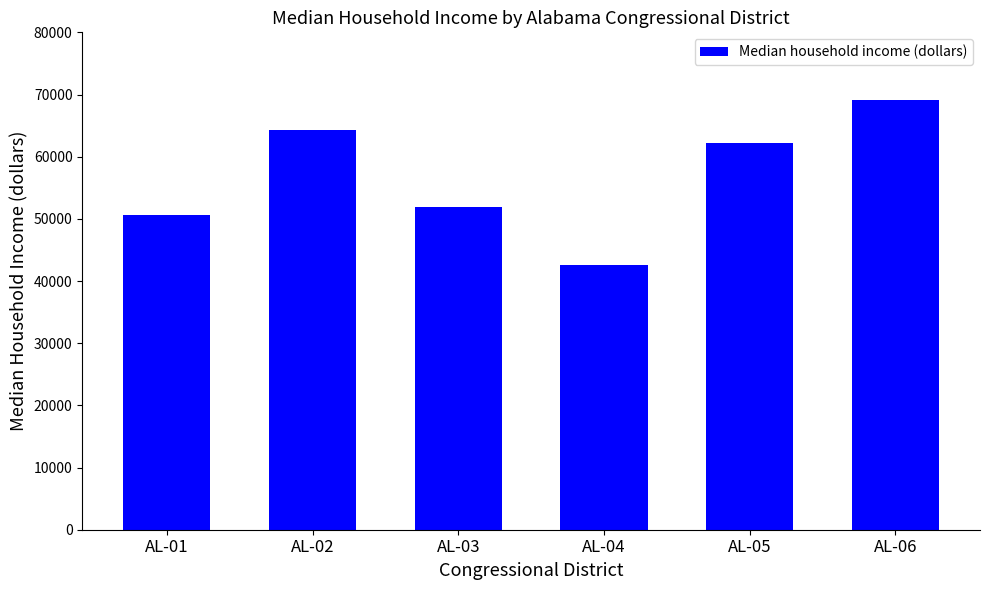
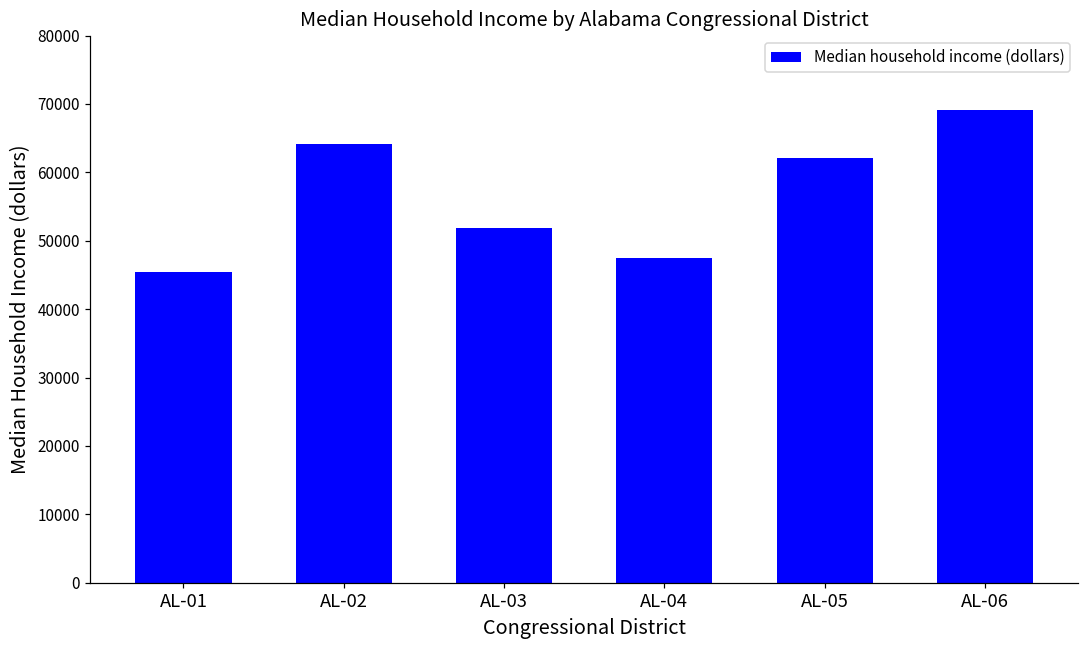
  {
-   "AL-01": 51000,
+   "AL-01": 45000,
    "AL-02": 64000,
    "AL-03": 52000,
-   "AL-04": 43000,
+   "AL-04": 48000,
    "AL-05": 62000,
    "AL-06": 69000
  }
